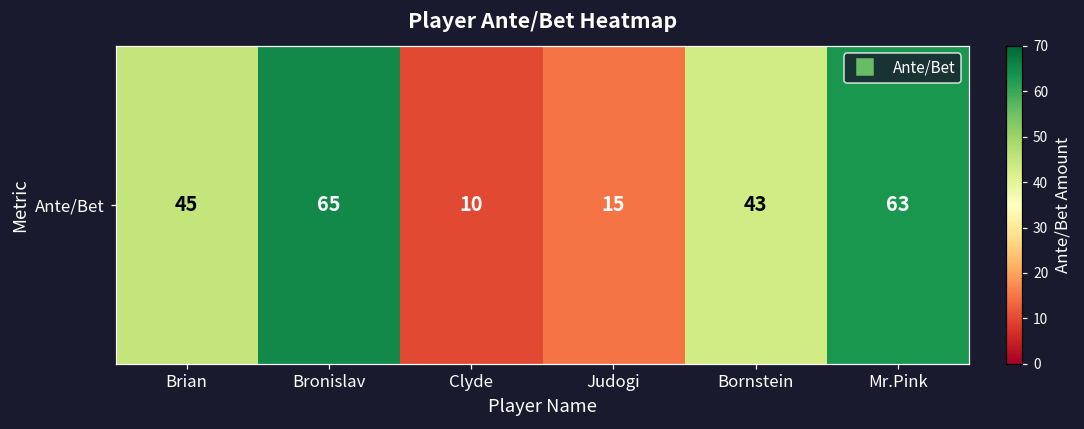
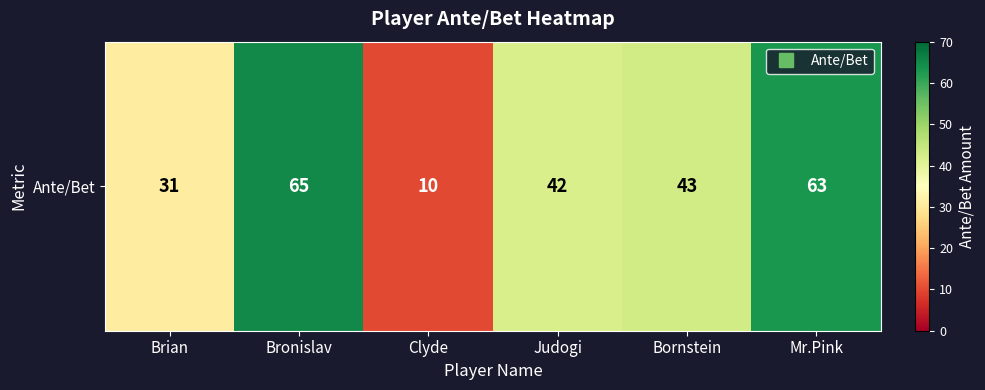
  {
    "Ante/Bet": {
-     "Brian": 45,
+     "Brian": 31,
      "Bronislav": 65,
      "Clyde": 10,
-     "Judogi": 15,
+     "Judogi": 42,
      "Bornstein": 43,
      "Mr.Pink": 63
    }
  }
